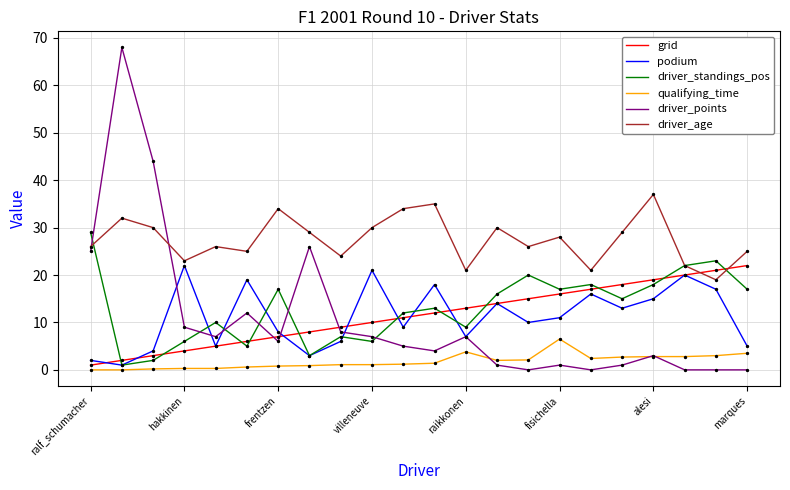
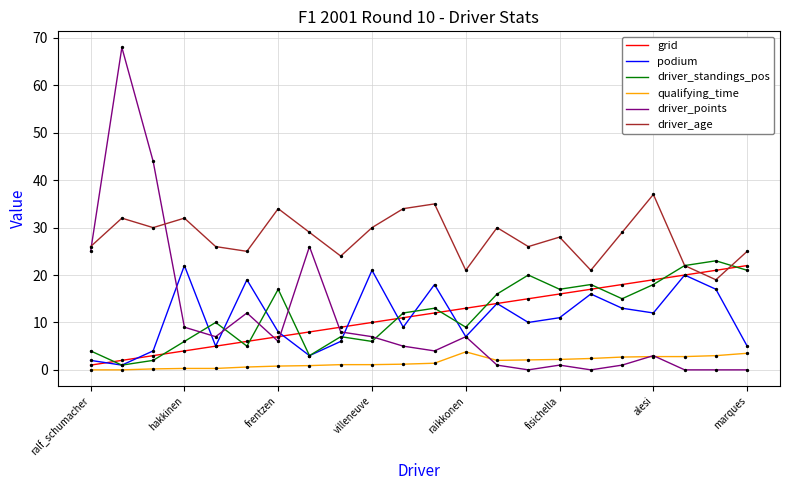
  {
    "grid": {
      "ralf_schumacher": 1,
      "hakkinen": 4,
      "frentzen": 7,
      "villeneuve": 10,
      "raikkonen": 13,
      "fisichella": 16,
      "alesi": 19,
      "marques": 22
    },
    "podium": {
      "ralf_schumacher": 2,
      "hakkinen": 22,
      "frentzen": 8,
      "villeneuve": 21,
      "fisichella": 11,
-     "alesi": 15,
+     "alesi": 12,
      "marques": 5
    },
    "driver_standings_pos": {
-     "ralf_schumacher": 29,
+     "ralf_schumacher": 4,
      "hakkinen": 6,
      "frentzen": 17,
      "villeneuve": 6,
      "raikkonen": 9,
      "fisichella": 17,
      "alesi": 18,
-     "marques": 17
+     "marques": 21
    },
    "qualifying_time": {
      "ralf_schumacher": 0,
      "hakkinen": 0,
      "frentzen": 1,
      "villeneuve": 1,
      "raikkonen": 4,
-     "fisichella": 7,
+     "fisichella": 2,
      "marques": 4
    },
    "driver_points": {
      "ralf_schumacher": 25,
      "hakkinen": 9,
      "frentzen": 6,
      "villeneuve": 7,
      "fisichella": 1,
      "marques": 0
    },
    "driver_age": {
      "ralf_schumacher": 26,
-     "hakkinen": 23,
+     "hakkinen": 32,
      "frentzen": 34,
      "villeneuve": 30,
      "raikkonen": 21,
      "fisichella": 28,
      "alesi": 37,
      "marques": 25
    }
  }
